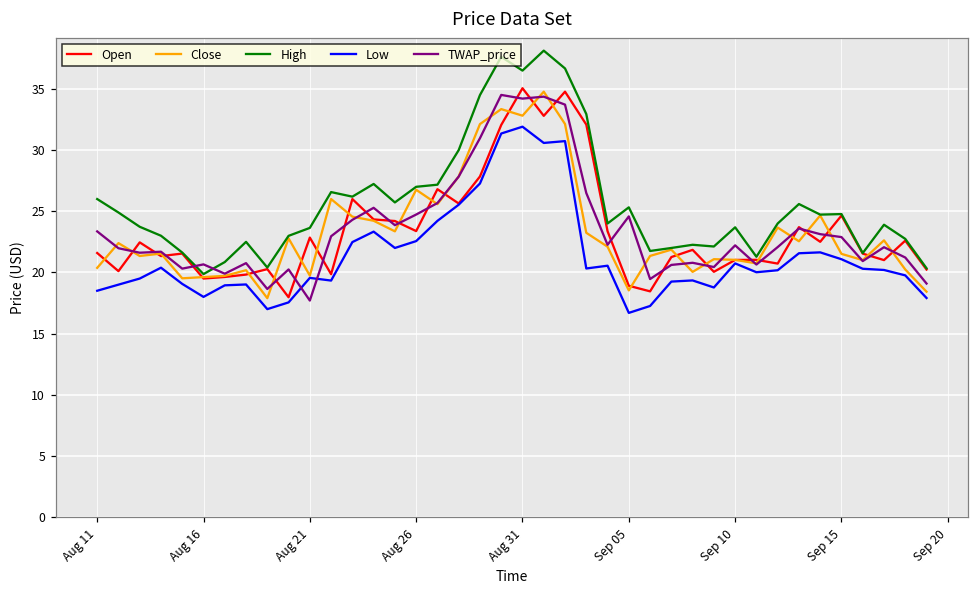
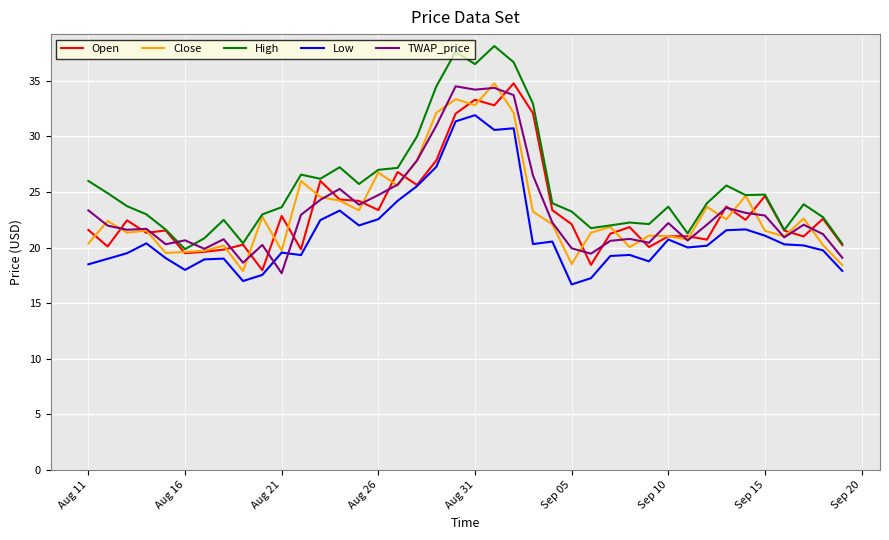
  {
    "Open": {
      "Aug 11": 21.6,
      "Aug 21": 22.8,
      "Aug 26": 23.4,
-     "Aug 31": 35.1,
-     "Sep 05": 18.9
+     "Aug 31": 33.3,
+     "Sep 05": 22.1
    },
    "Close": {
      "Aug 11": 20.4,
      "Aug 26": 26.8,
      "Aug 31": 32.8,
      "Sep 05": 18.5,
      "Sep 15": 21.5
    },
    "High": {
      "Aug 11": 26.0,
      "Aug 16": 19.9,
      "Aug 21": 23.6,
      "Aug 26": 27.0,
      "Aug 31": 36.5,
-     "Sep 05": 25.3,
+     "Sep 05": 23.2,
      "Sep 10": 23.7
    },
    "Low": {
      "Aug 11": 18.5,
      "Aug 16": 18.0,
      "Aug 26": 22.6,
      "Aug 31": 31.9,
      "Sep 05": 16.7,
      "Sep 10": 20.7,
      "Sep 15": 21.1
    },
    "TWAP_price": {
      "Aug 11": 23.4,
      "Aug 16": 20.7,
      "Aug 21": 17.7,
      "Aug 26": 24.7,
      "Aug 31": 34.2,
-     "Sep 05": 24.6,
+     "Sep 05": 19.9,
      "Sep 10": 22.2,
      "Sep 15": 22.9
    }
  }
